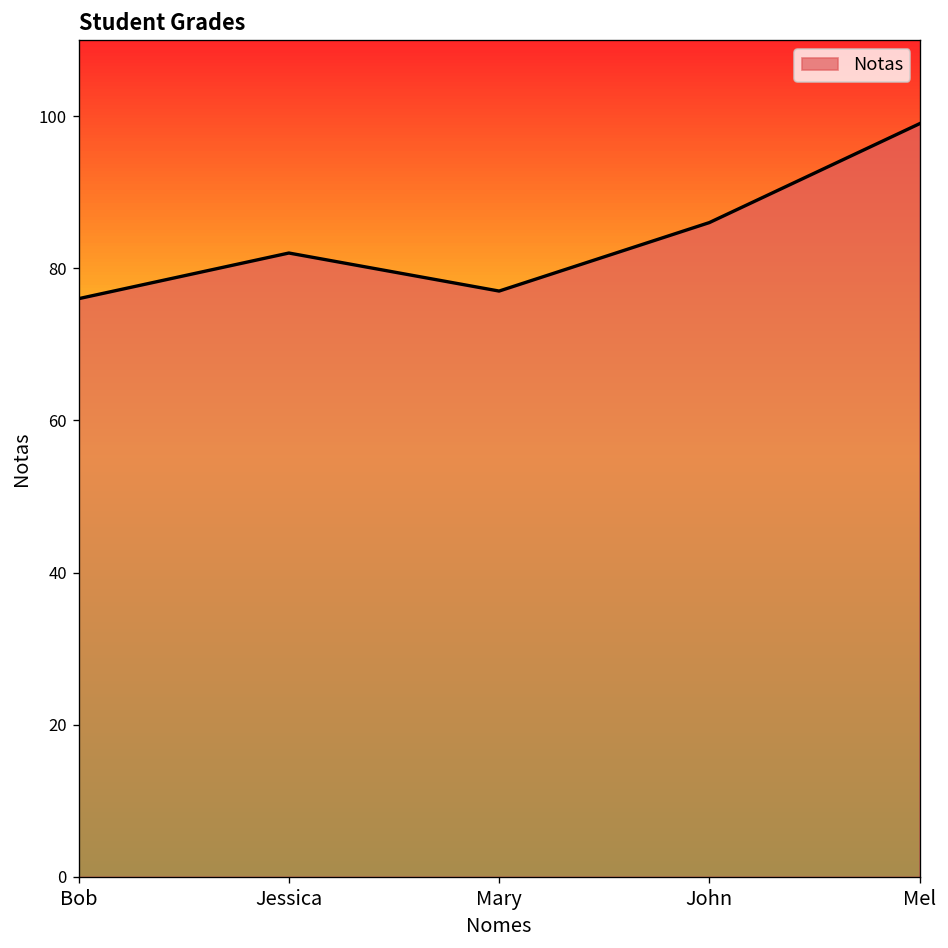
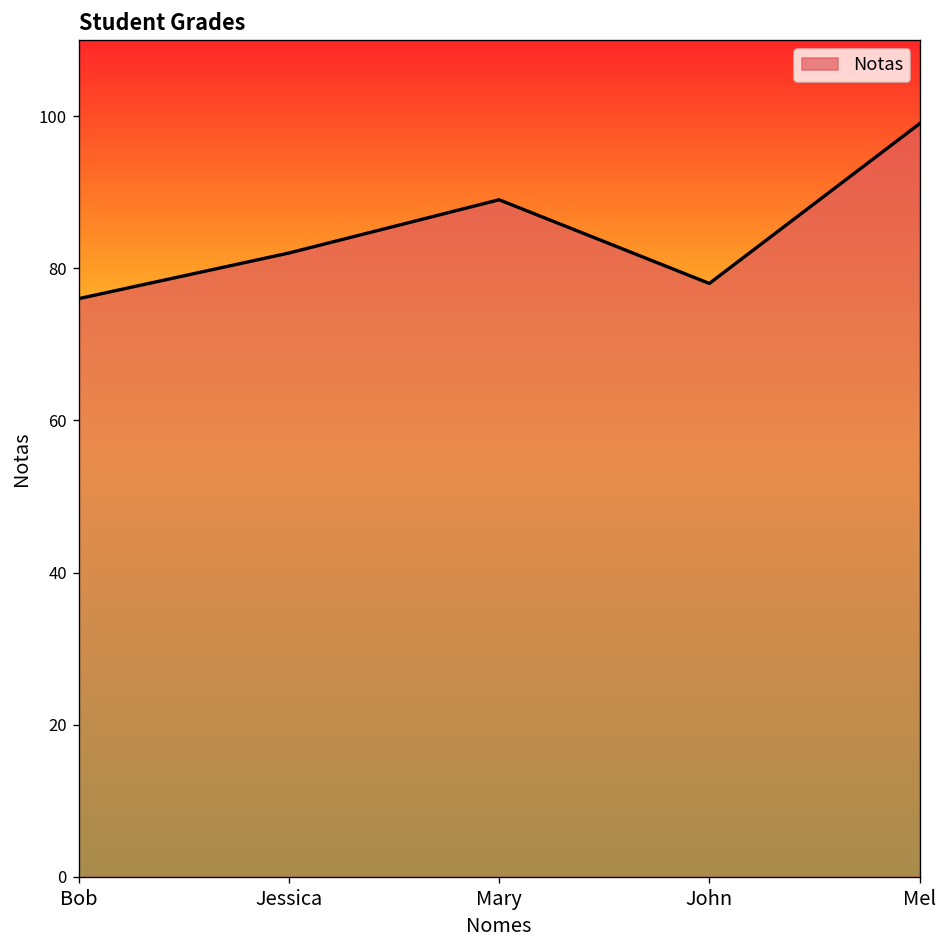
  {
    "Bob": 76,
    "Jessica": 82,
-   "Mary": 77,
-   "John": 86,
+   "Mary": 89,
+   "John": 78,
    "Mel": 99
  }
